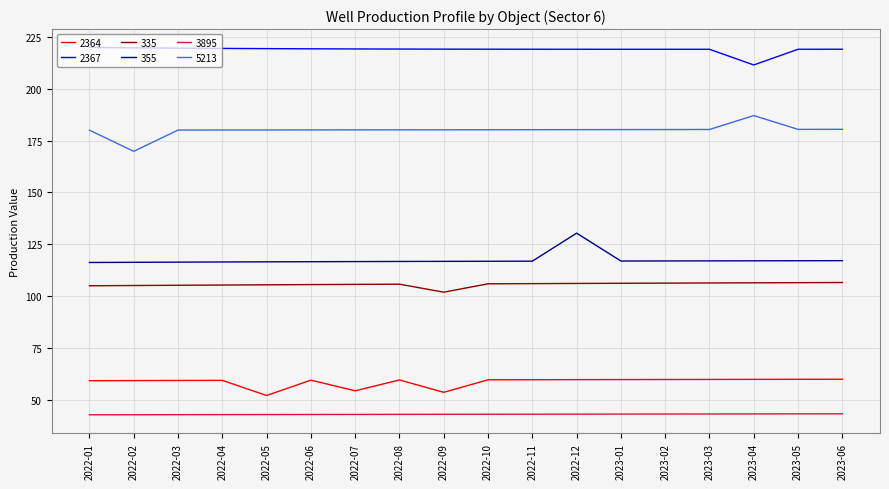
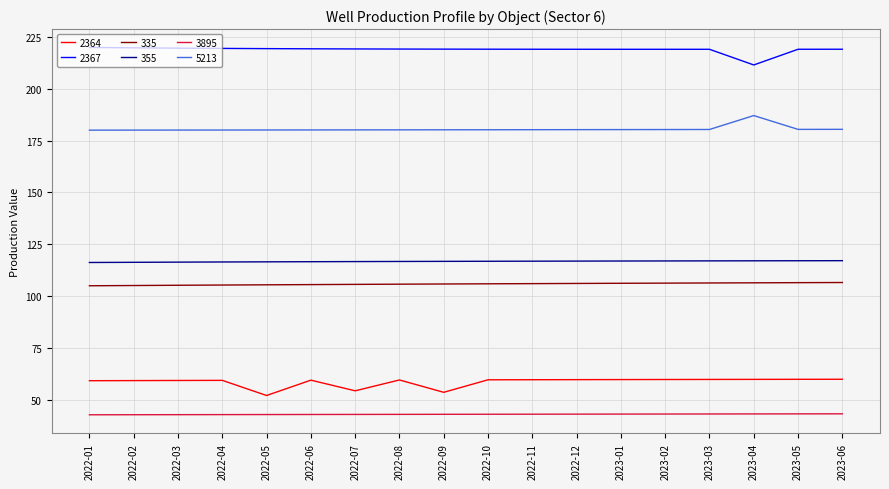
  {
    "2364": {
      "2022-01": 59,
      "2022-02": 59,
      "2022-03": 60,
      "2022-04": 60,
      "2022-05": 52,
      "2022-06": 60,
      "2022-07": 55,
      "2022-08": 60,
      "2022-09": 54,
      "2022-10": 60,
      "2022-11": 60,
      "2022-12": 60,
      "2023-01": 60,
      "2023-02": 60,
      "2023-03": 60,
      "2023-04": 60,
      "2023-05": 60,
      "2023-06": 60
    },
    "2367": {
      "2022-04": 219,
      "2022-05": 219,
      "2022-06": 219,
      "2022-07": 219,
      "2022-08": 219,
      "2022-09": 219,
      "2022-10": 219,
      "2022-11": 219,
      "2022-12": 219,
      "2023-01": 219,
      "2023-02": 219,
      "2023-03": 219,
      "2023-04": 211,
      "2023-05": 219,
      "2023-06": 219
    },
    "335": {
      "2022-01": 105,
      "2022-02": 105,
      "2022-03": 105,
      "2022-04": 105,
      "2022-05": 106,
      "2022-06": 106,
      "2022-07": 106,
      "2022-08": 106,
-     "2022-09": 102,
+     "2022-09": 106,
      "2022-10": 106,
      "2022-11": 106,
      "2022-12": 106,
      "2023-01": 106,
      "2023-02": 106,
      "2023-03": 106,
      "2023-04": 107,
      "2023-05": 107,
      "2023-06": 107
    },
    "355": {
      "2022-01": 116,
      "2022-02": 116,
      "2022-03": 116,
      "2022-04": 117,
      "2022-05": 117,
      "2022-06": 117,
      "2022-07": 117,
      "2022-08": 117,
      "2022-09": 117,
      "2022-10": 117,
      "2022-11": 117,
-     "2022-12": 130,
+     "2022-12": 117,
      "2023-01": 117,
      "2023-02": 117,
      "2023-03": 117,
      "2023-04": 117,
      "2023-05": 117,
      "2023-06": 117
    },
    "3895": {
      "2022-01": 43,
      "2022-02": 43,
      "2022-03": 43,
      "2022-04": 43,
      "2022-05": 43,
      "2022-06": 43,
      "2022-07": 43,
      "2022-08": 43,
      "2022-09": 43,
      "2022-10": 43,
      "2022-11": 43,
      "2022-12": 43,
      "2023-01": 43,
      "2023-02": 43,
      "2023-03": 43,
      "2023-04": 43,
      "2023-05": 43,
      "2023-06": 43
    },
    "5213": {
      "2022-01": 180,
-     "2022-02": 170,
+     "2022-02": 180,
      "2022-03": 180,
      "2022-04": 180,
      "2022-05": 180,
      "2022-06": 180,
      "2022-07": 180,
      "2022-08": 180,
      "2022-09": 180,
      "2022-10": 180,
      "2022-11": 180,
      "2022-12": 180,
      "2023-01": 180,
      "2023-02": 180,
      "2023-03": 180,
      "2023-04": 187,
      "2023-05": 180,
      "2023-06": 180
    }
  }
